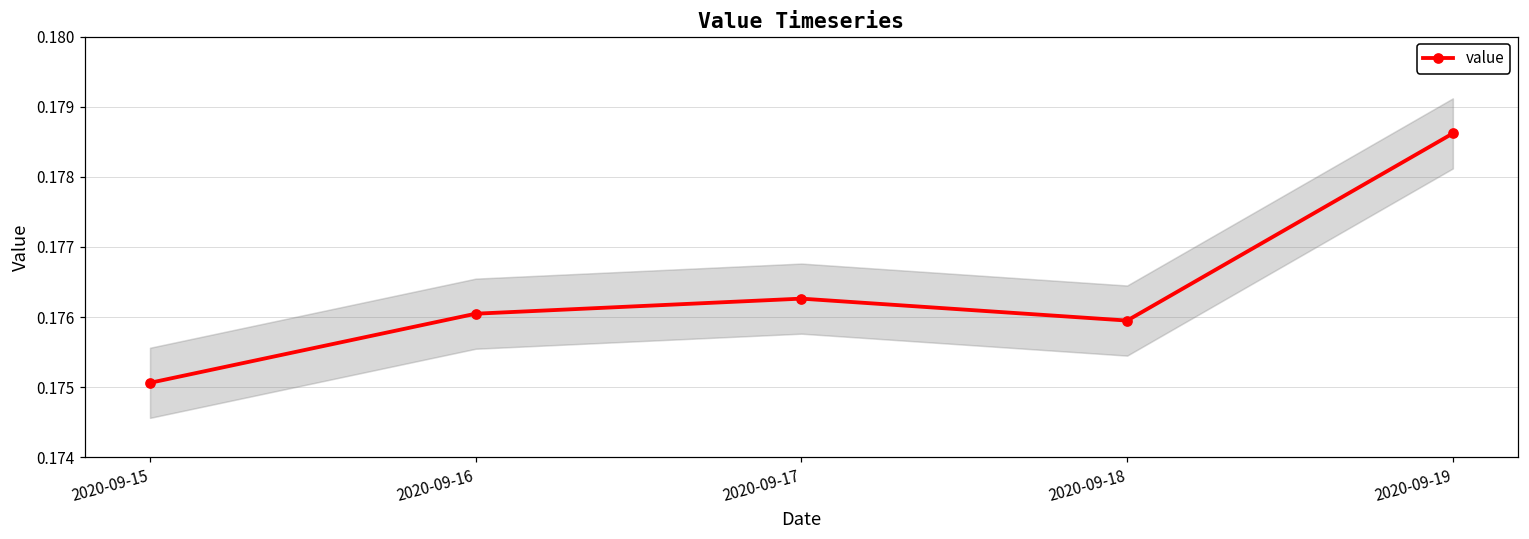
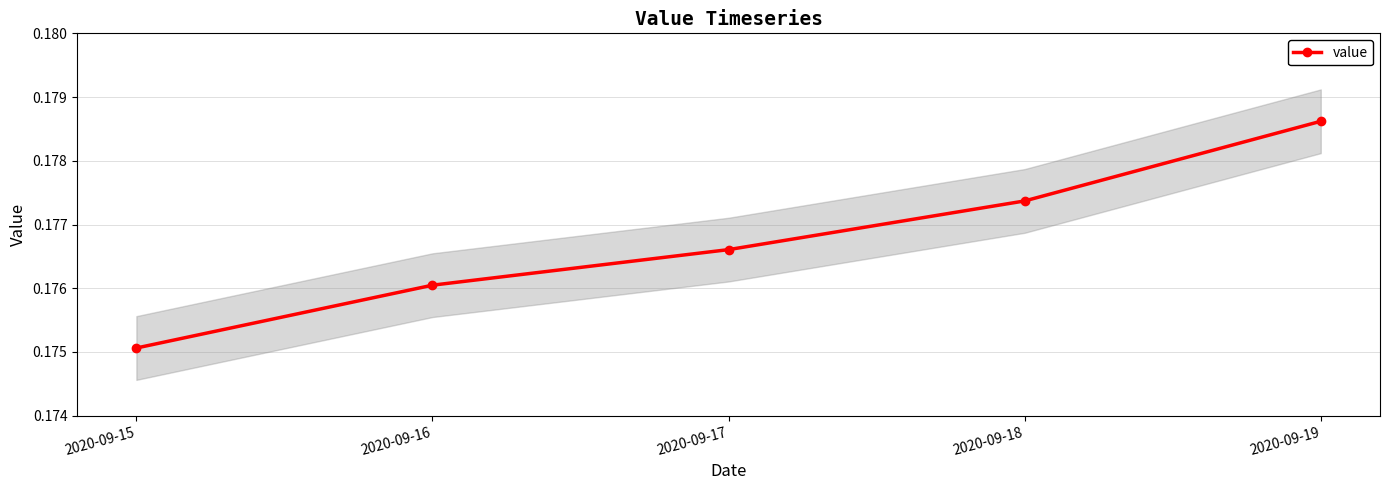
  {
    "value": {
      "2020-09-15": 0.1751,
      "2020-09-16": 0.1760,
-     "2020-09-17": 0.1763,
-     "2020-09-18": 0.1760,
+     "2020-09-17": 0.1766,
+     "2020-09-18": 0.1774,
      "2020-09-19": 0.1786
    }
  }
